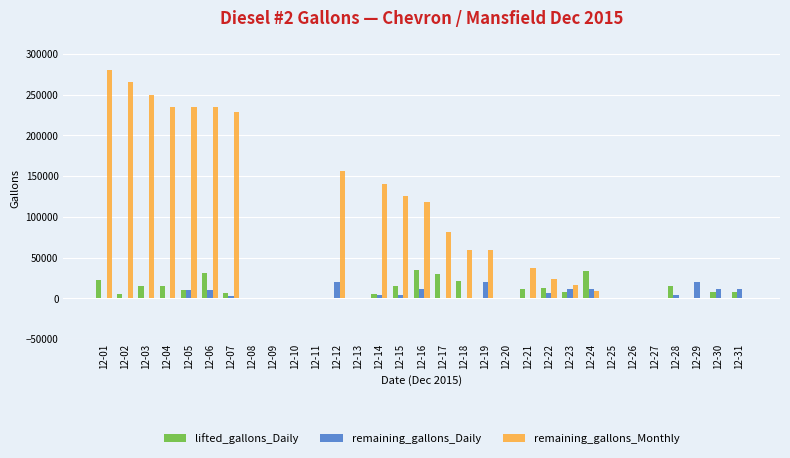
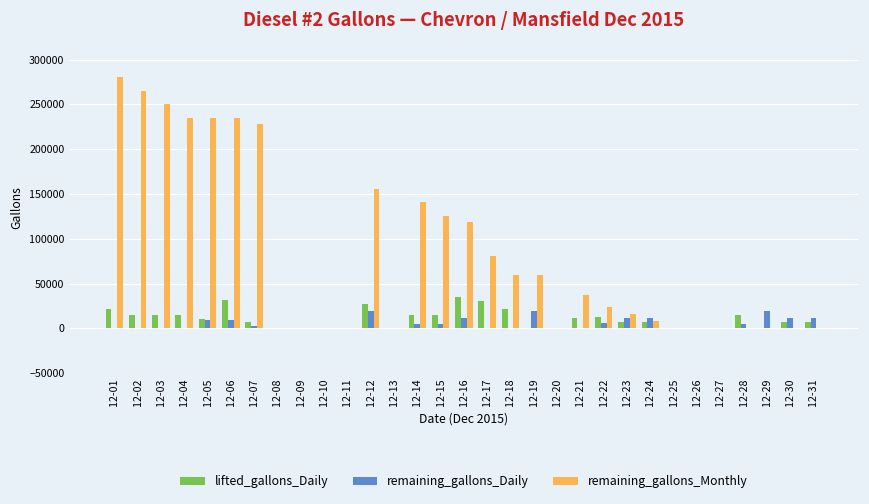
  {
    "lifted_gallons_Daily": {
      "12-01": 20000,
-     "12-02": 10000,
+     "12-02": 20000,
      "12-03": 20000,
      "12-04": 20000,
      "12-05": 10000,
      "12-06": 30000,
      "12-07": 10000,
      "12-08": 0,
      "12-09": 0,
      "12-10": 0,
      "12-11": 0,
-     "12-12": 0,
+     "12-12": 30000,
      "12-13": 0,
-     "12-14": 10000,
+     "12-14": 20000,
      "12-15": 20000,
      "12-16": 30000,
      "12-17": 30000,
      "12-18": 20000,
      "12-19": 0,
      "12-20": 0,
      "12-21": 10000,
      "12-22": 10000,
      "12-23": 10000,
-     "12-24": 30000,
+     "12-24": 10000,
      "12-25": 0,
      "12-26": 0,
      "12-27": 0,
      "12-28": 20000,
      "12-29": 0,
      "12-30": 10000,
      "12-31": 10000
    },
    "remaining_gallons_Daily": {
      "12-01": 0,
      "12-02": 0,
      "12-03": 0,
      "12-04": 0,
      "12-05": 10000,
      "12-06": 10000,
      "12-08": 0,
      "12-09": 0,
      "12-10": 0,
      "12-11": 0,
      "12-12": 20000,
      "12-13": 0,
      "12-14": 0,
      "12-15": 0,
      "12-16": 10000,
      "12-17": 0,
      "12-18": 0,
      "12-19": 20000,
      "12-20": 0,
      "12-21": 0,
      "12-22": 10000,
      "12-23": 10000,
      "12-24": 10000,
      "12-25": 0,
      "12-26": 0,
      "12-27": 0,
      "12-28": 0,
      "12-29": 20000,
      "12-30": 10000,
      "12-31": 10000
    },
    "remaining_gallons_Monthly": {
      "12-01": 280000,
      "12-02": 270000,
      "12-03": 250000,
      "12-04": 240000,
      "12-05": 240000,
      "12-06": 240000,
      "12-07": 230000,
      "12-08": 0,
      "12-09": 0,
      "12-10": 0,
      "12-11": 0,
      "12-12": 160000,
      "12-13": 0,
      "12-14": 140000,
      "12-15": 130000,
      "12-16": 120000,
      "12-17": 80000,
      "12-18": 60000,
      "12-19": 60000,
      "12-20": 0,
      "12-21": 40000,
      "12-22": 20000,
      "12-23": 20000,
      "12-24": 10000,
      "12-25": 0,
      "12-26": 0,
      "12-27": 0,
      "12-28": 0,
      "12-29": 0,
      "12-30": 0,
      "12-31": 0
    }
  }
